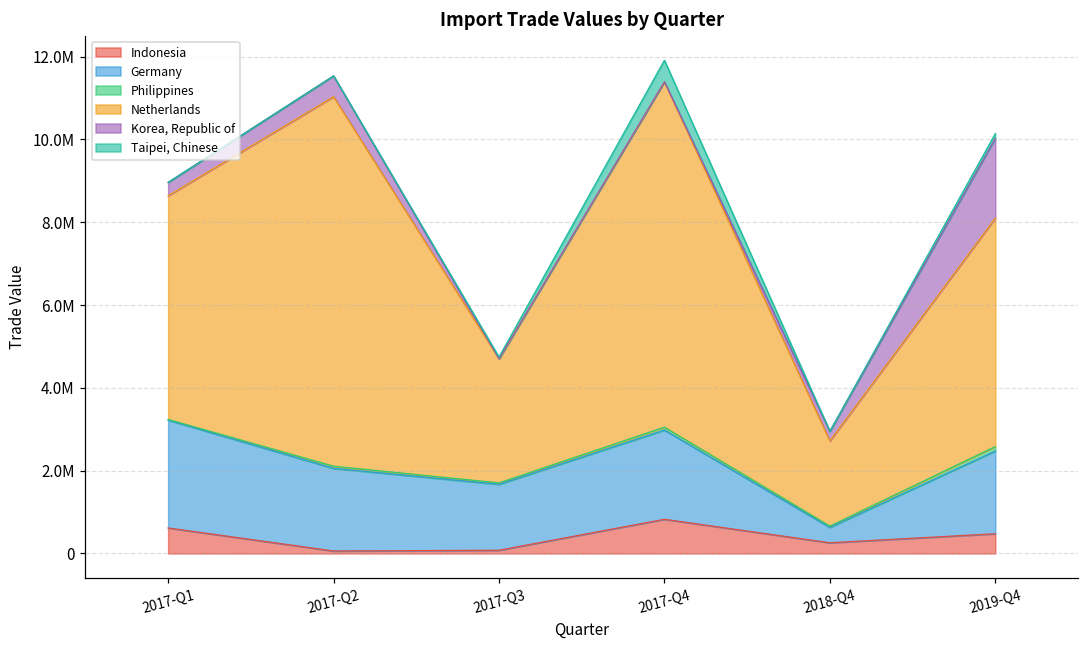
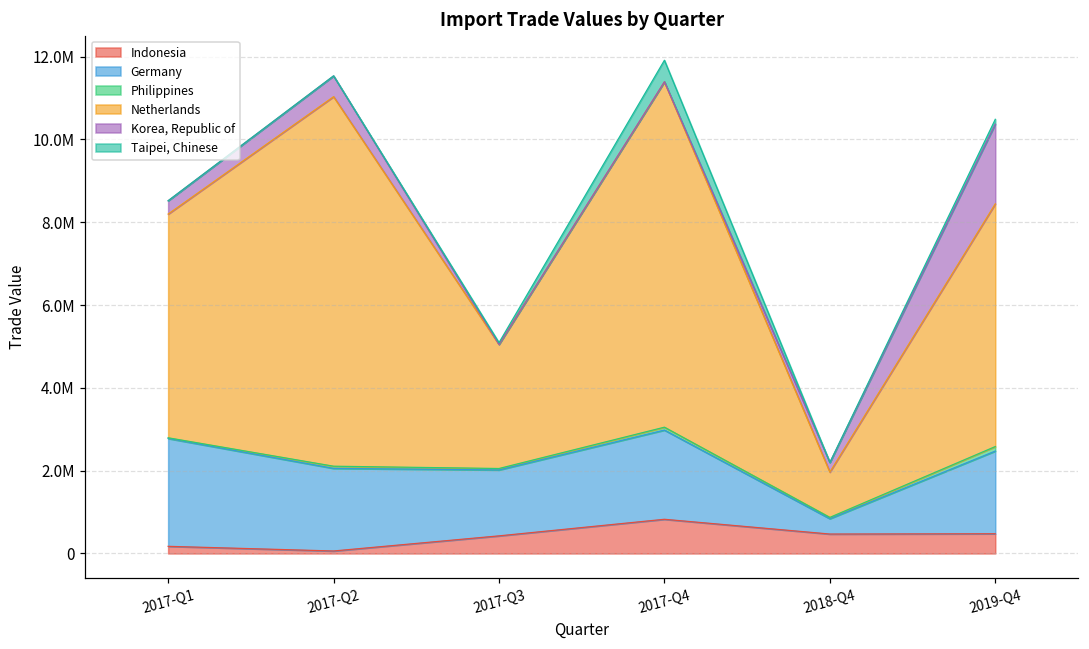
  {
    "Indonesia": {
-     "2017-Q1": 600000,
+     "2017-Q1": 200000,
      "2017-Q2": 100000,
-     "2017-Q3": 100000,
+     "2017-Q3": 400000,
      "2017-Q4": 800000,
-     "2018-Q4": 300000,
+     "2018-Q4": 500000,
      "2019-Q4": 500000
    },
    "Germany": {
      "2017-Q4": 2200000,
      "2019-Q4": 2000000
    },
    "Netherlands": {
      "2017-Q1": 5400000,
      "2017-Q2": 8900000,
-     "2018-Q4": 2100000,
-     "2019-Q4": 5500000
+     "2018-Q4": 1100000,
+     "2019-Q4": 5900000
    },
    "Korea, Republic of": {
      "2019-Q4": 1900000
    }
  }
